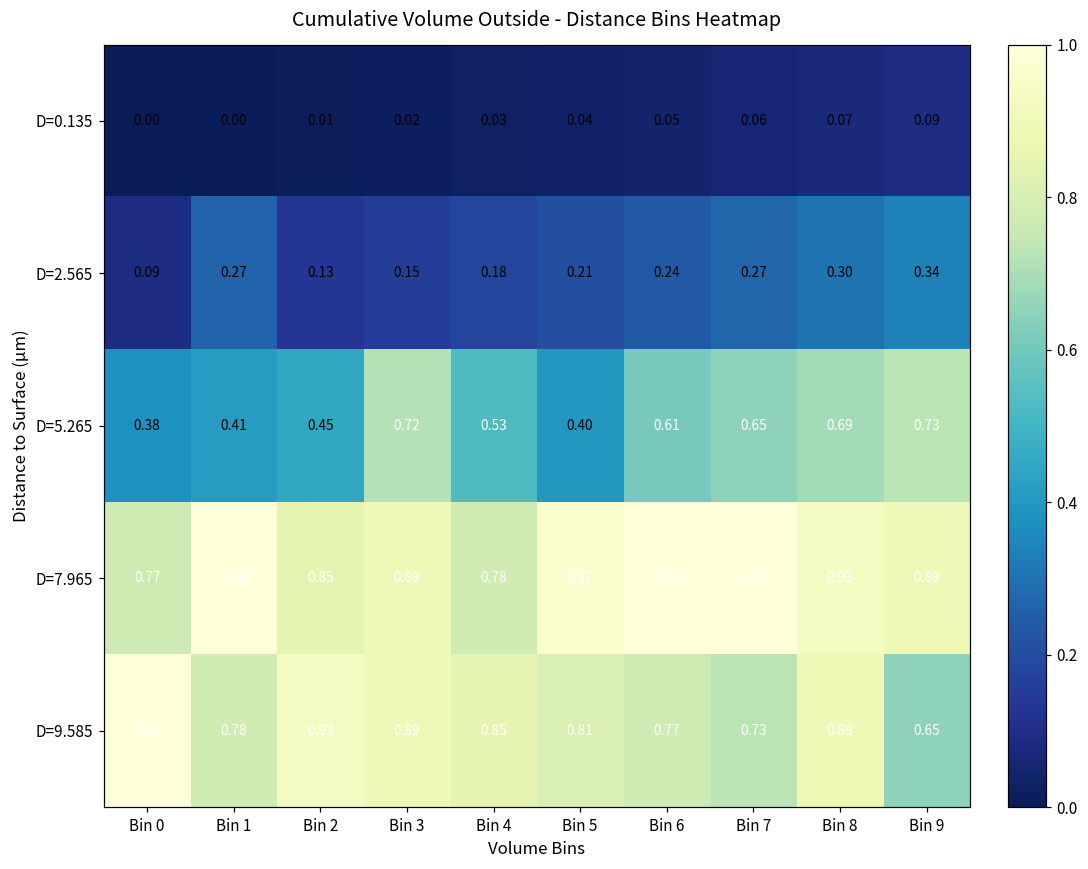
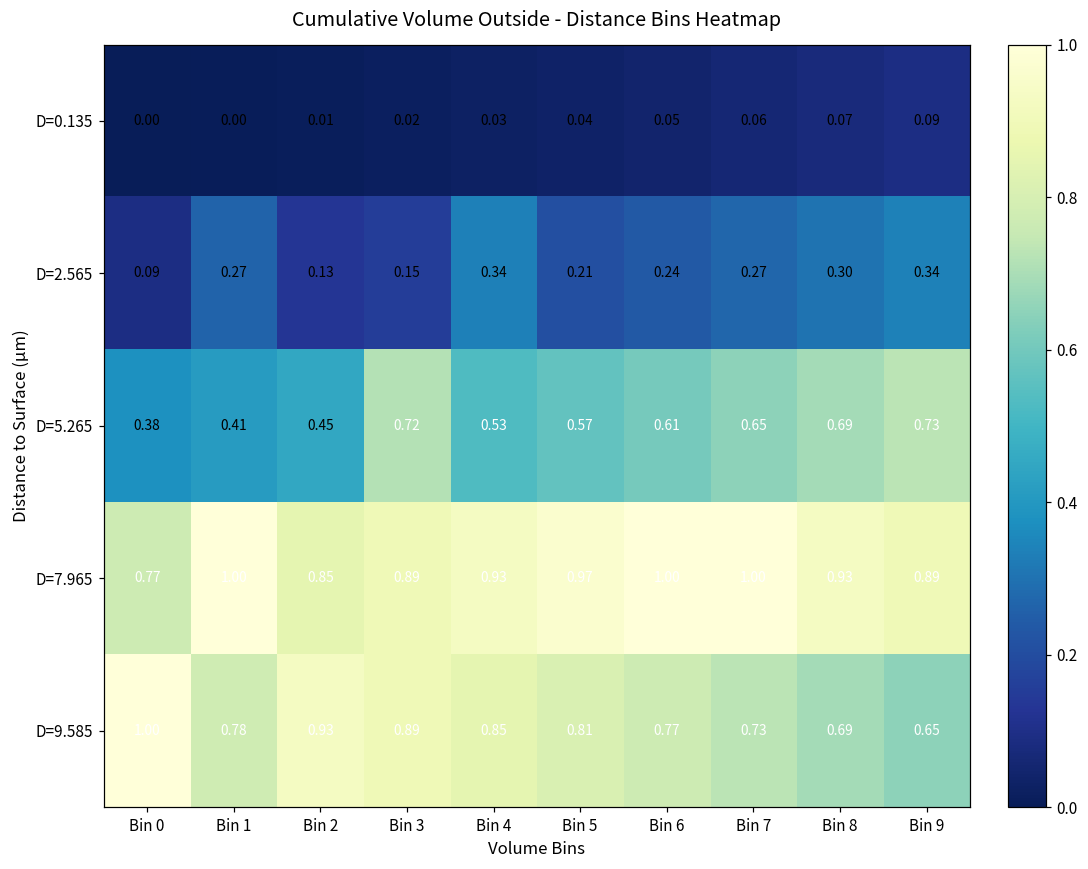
  {
    "D=0.135": {
      "Bin 0": 0.00,
      "Bin 1": 0.00,
      "Bin 2": 0.01,
      "Bin 3": 0.02,
      "Bin 4": 0.03,
      "Bin 5": 0.04,
      "Bin 6": 0.05,
      "Bin 7": 0.06,
      "Bin 8": 0.07,
      "Bin 9": 0.09
    },
    "D=2.565": {
      "Bin 0": 0.09,
      "Bin 1": 0.27,
      "Bin 2": 0.13,
      "Bin 3": 0.15,
-     "Bin 4": 0.18,
+     "Bin 4": 0.34,
      "Bin 5": 0.21,
      "Bin 6": 0.24,
      "Bin 7": 0.27,
      "Bin 8": 0.30,
      "Bin 9": 0.34
    },
    "D=5.265": {
      "Bin 0": 0.38,
      "Bin 1": 0.41,
      "Bin 2": 0.45,
      "Bin 3": 0.72,
      "Bin 4": 0.53,
-     "Bin 5": 0.40,
+     "Bin 5": 0.57,
      "Bin 6": 0.61,
      "Bin 7": 0.65,
      "Bin 8": 0.69,
      "Bin 9": 0.73
    },
    "D=7.965": {
      "Bin 0": 0.77,
      "Bin 2": 0.85,
      "Bin 3": 0.89,
-     "Bin 4": 0.78,
+     "Bin 4": 0.93,
      "Bin 5": 0.97,
      "Bin 8": 0.93,
      "Bin 9": 0.89
    },
    "D=9.585": {
      "Bin 1": 0.78,
      "Bin 2": 0.93,
      "Bin 3": 0.89,
      "Bin 4": 0.85,
      "Bin 5": 0.81,
      "Bin 6": 0.77,
      "Bin 7": 0.73,
-     "Bin 8": 0.89,
+     "Bin 8": 0.69,
      "Bin 9": 0.65
    }
  }
